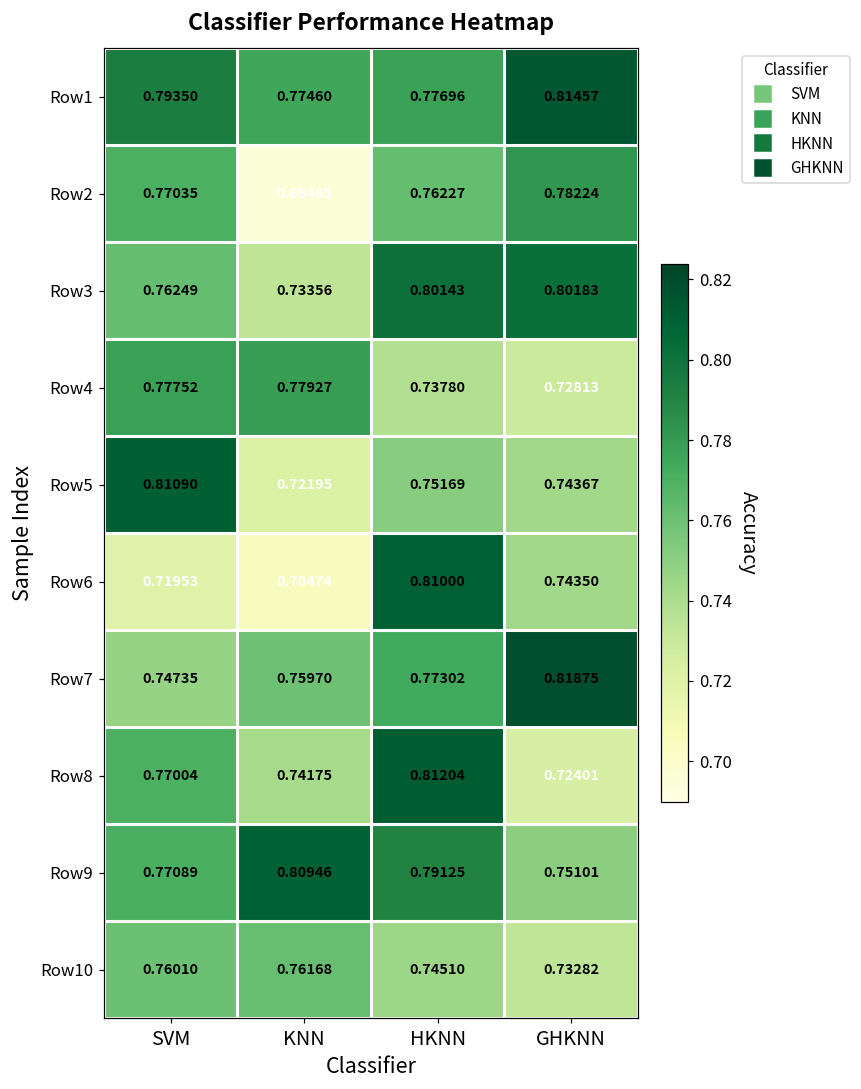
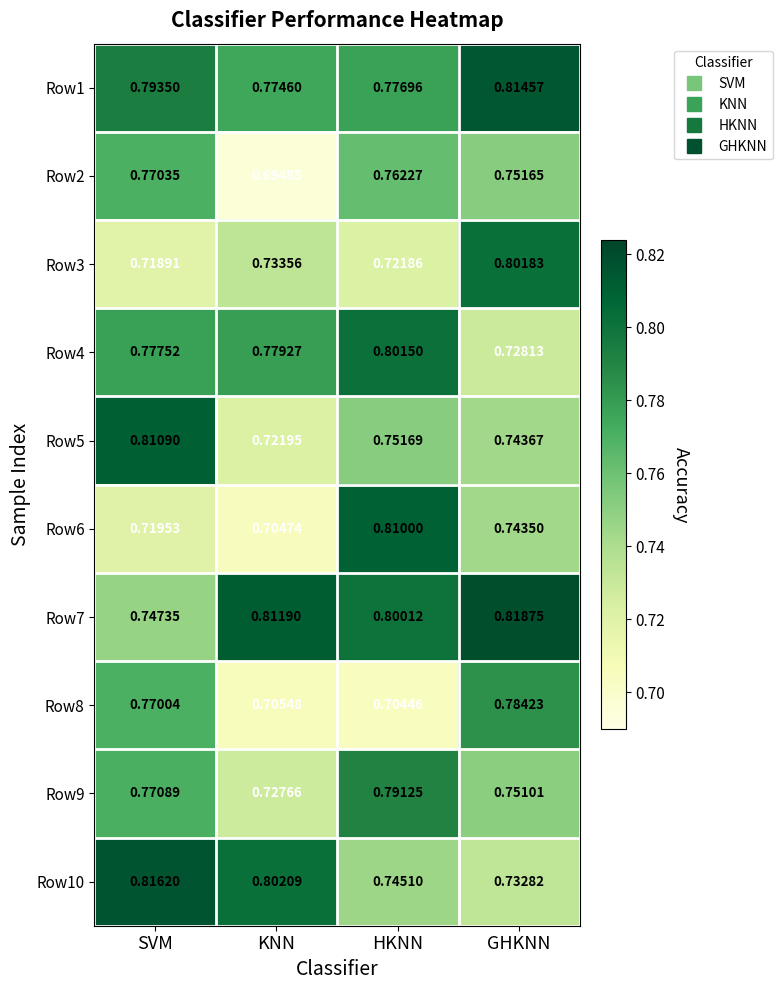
  {
    "Row1": {
      "SVM": 0.79350,
      "KNN": 0.77460,
      "HKNN": 0.77696,
      "GHKNN": 0.81457
    },
    "Row2": {
      "SVM": 0.77035,
      "HKNN": 0.76227,
-     "GHKNN": 0.78224
+     "GHKNN": 0.75165
    },
    "Row3": {
-     "SVM": 0.76249,
+     "SVM": 0.71891,
      "KNN": 0.73356,
-     "HKNN": 0.80143,
+     "HKNN": 0.72186,
      "GHKNN": 0.80183
    },
    "Row4": {
      "SVM": 0.77752,
      "KNN": 0.77927,
-     "HKNN": 0.73780,
+     "HKNN": 0.80150,
      "GHKNN": 0.72813
    },
    "Row5": {
      "SVM": 0.81090,
      "KNN": 0.72195,
      "HKNN": 0.75169,
      "GHKNN": 0.74367
    },
    "Row6": {
      "SVM": 0.71953,
      "KNN": 0.70474,
      "HKNN": 0.81000,
      "GHKNN": 0.74350
    },
    "Row7": {
      "SVM": 0.74735,
-     "KNN": 0.75970,
-     "HKNN": 0.77302,
+     "KNN": 0.81190,
+     "HKNN": 0.80012,
      "GHKNN": 0.81875
    },
    "Row8": {
      "SVM": 0.77004,
-     "KNN": 0.74175,
-     "HKNN": 0.81204,
-     "GHKNN": 0.72401
+     "KNN": 0.70548,
+     "HKNN": 0.70446,
+     "GHKNN": 0.78423
    },
    "Row9": {
      "SVM": 0.77089,
-     "KNN": 0.80946,
+     "KNN": 0.72766,
      "HKNN": 0.79125,
      "GHKNN": 0.75101
    },
    "Row10": {
-     "SVM": 0.76010,
-     "KNN": 0.76168,
+     "SVM": 0.81620,
+     "KNN": 0.80209,
      "HKNN": 0.74510,
      "GHKNN": 0.73282
    }
  }
